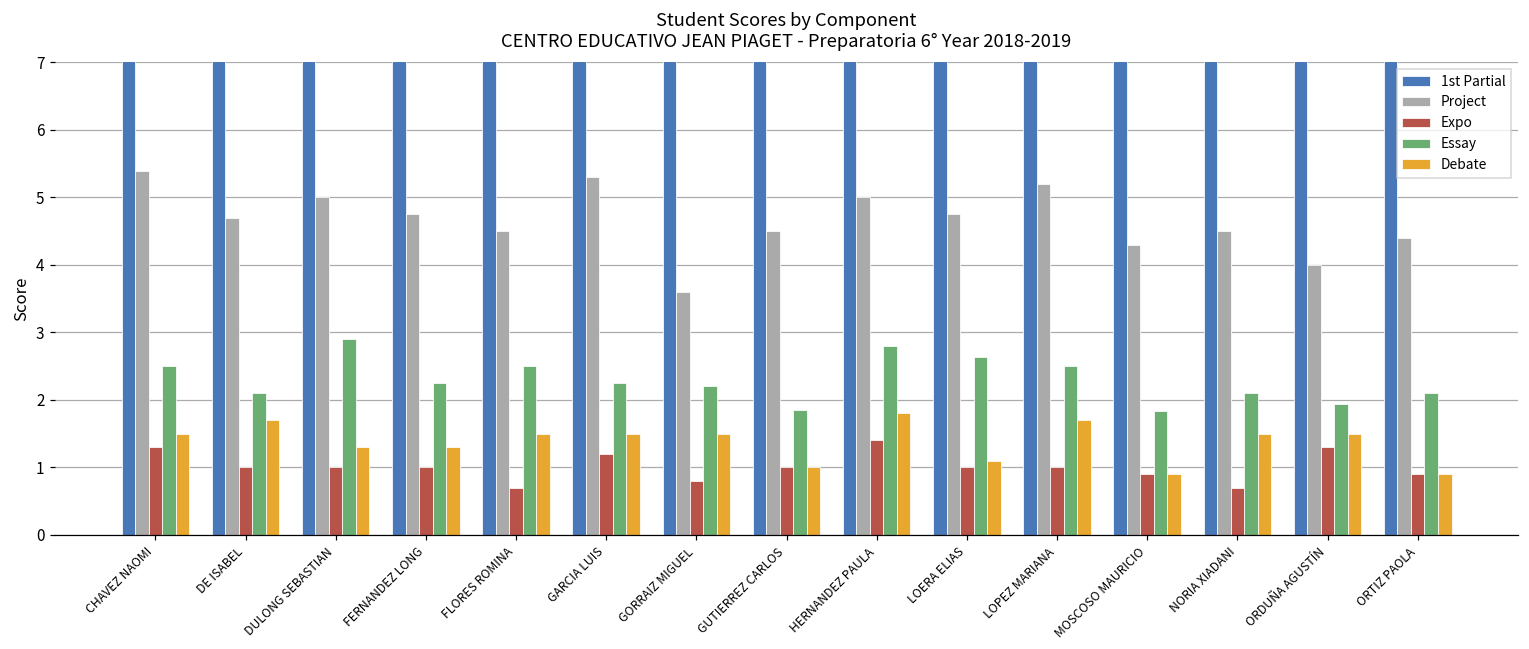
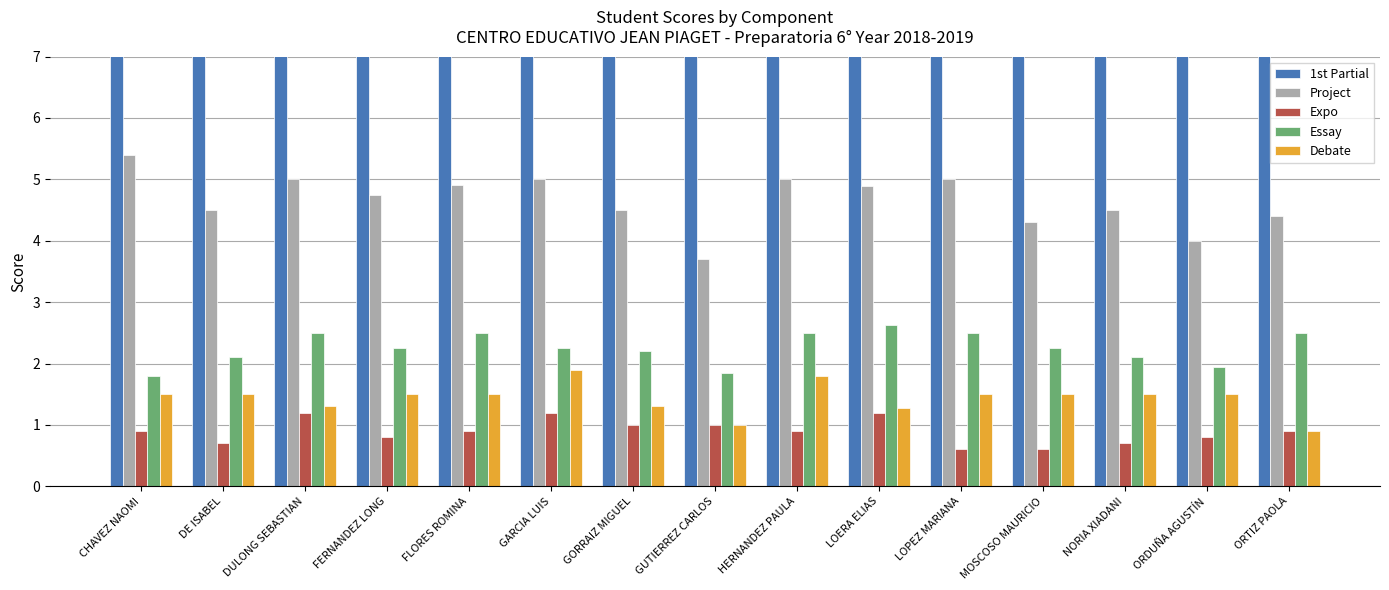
  {
    "Project": {
      "CHAVEZ NAOMI": 5.4,
-     "DE ISABEL": 4.7,
+     "DE ISABEL": 4.5,
      "DULONG SEBASTIAN": 5.0,
      "FERNANDEZ LONG": 4.8,
-     "FLORES ROMINA": 4.5,
-     "GARCIA LUIS": 5.3,
-     "GORRAIZ MIGUEL": 3.6,
-     "GUTIERREZ CARLOS": 4.5,
+     "FLORES ROMINA": 4.9,
+     "GARCIA LUIS": 5.0,
+     "GORRAIZ MIGUEL": 4.5,
+     "GUTIERREZ CARLOS": 3.7,
      "HERNANDEZ PAULA": 5.0,
-     "LOERA ELIAS": 4.8,
-     "LOPEZ MARIANA": 5.2,
+     "LOERA ELIAS": 4.9,
+     "LOPEZ MARIANA": 5.0,
      "MOSCOSO MAURICIO": 4.3,
      "NORIA XIADANI": 4.5,
      "ORDUÑA AGUSTÍN": 4.0,
      "ORTIZ PAOLA": 4.4
    },
    "Expo": {
-     "CHAVEZ NAOMI": 1.3,
-     "DE ISABEL": 1.0,
-     "DULONG SEBASTIAN": 1.0,
-     "FERNANDEZ LONG": 1.0,
-     "FLORES ROMINA": 0.7,
+     "CHAVEZ NAOMI": 0.9,
+     "DE ISABEL": 0.7,
+     "DULONG SEBASTIAN": 1.2,
+     "FERNANDEZ LONG": 0.8,
+     "FLORES ROMINA": 0.9,
      "GARCIA LUIS": 1.2,
-     "GORRAIZ MIGUEL": 0.8,
+     "GORRAIZ MIGUEL": 1.0,
      "GUTIERREZ CARLOS": 1.0,
-     "HERNANDEZ PAULA": 1.4,
-     "LOERA ELIAS": 1.0,
-     "LOPEZ MARIANA": 1.0,
-     "MOSCOSO MAURICIO": 0.9,
+     "HERNANDEZ PAULA": 0.9,
+     "LOERA ELIAS": 1.2,
+     "LOPEZ MARIANA": 0.6,
+     "MOSCOSO MAURICIO": 0.6,
      "NORIA XIADANI": 0.7,
-     "ORDUÑA AGUSTÍN": 1.3,
+     "ORDUÑA AGUSTÍN": 0.8,
      "ORTIZ PAOLA": 0.9
    },
    "Essay": {
-     "CHAVEZ NAOMI": 2.5,
+     "CHAVEZ NAOMI": 1.8,
      "DE ISABEL": 2.1,
-     "DULONG SEBASTIAN": 2.9,
+     "DULONG SEBASTIAN": 2.5,
      "FERNANDEZ LONG": 2.3,
      "FLORES ROMINA": 2.5,
      "GARCIA LUIS": 2.3,
      "GORRAIZ MIGUEL": 2.2,
      "GUTIERREZ CARLOS": 1.9,
-     "HERNANDEZ PAULA": 2.8,
+     "HERNANDEZ PAULA": 2.5,
      "LOERA ELIAS": 2.6,
      "LOPEZ MARIANA": 2.5,
-     "MOSCOSO MAURICIO": 1.8,
+     "MOSCOSO MAURICIO": 2.3,
      "NORIA XIADANI": 2.1,
      "ORDUÑA AGUSTÍN": 1.9,
-     "ORTIZ PAOLA": 2.1
+     "ORTIZ PAOLA": 2.5
    },
    "Debate": {
      "CHAVEZ NAOMI": 1.5,
-     "DE ISABEL": 1.7,
+     "DE ISABEL": 1.5,
      "DULONG SEBASTIAN": 1.3,
-     "FERNANDEZ LONG": 1.3,
+     "FERNANDEZ LONG": 1.5,
      "FLORES ROMINA": 1.5,
-     "GARCIA LUIS": 1.5,
-     "GORRAIZ MIGUEL": 1.5,
+     "GARCIA LUIS": 1.9,
+     "GORRAIZ MIGUEL": 1.3,
      "GUTIERREZ CARLOS": 1.0,
      "HERNANDEZ PAULA": 1.8,
-     "LOERA ELIAS": 1.1,
-     "LOPEZ MARIANA": 1.7,
-     "MOSCOSO MAURICIO": 0.9,
+     "LOERA ELIAS": 1.3,
+     "LOPEZ MARIANA": 1.5,
+     "MOSCOSO MAURICIO": 1.5,
      "NORIA XIADANI": 1.5,
      "ORDUÑA AGUSTÍN": 1.5,
      "ORTIZ PAOLA": 0.9
    }
  }
